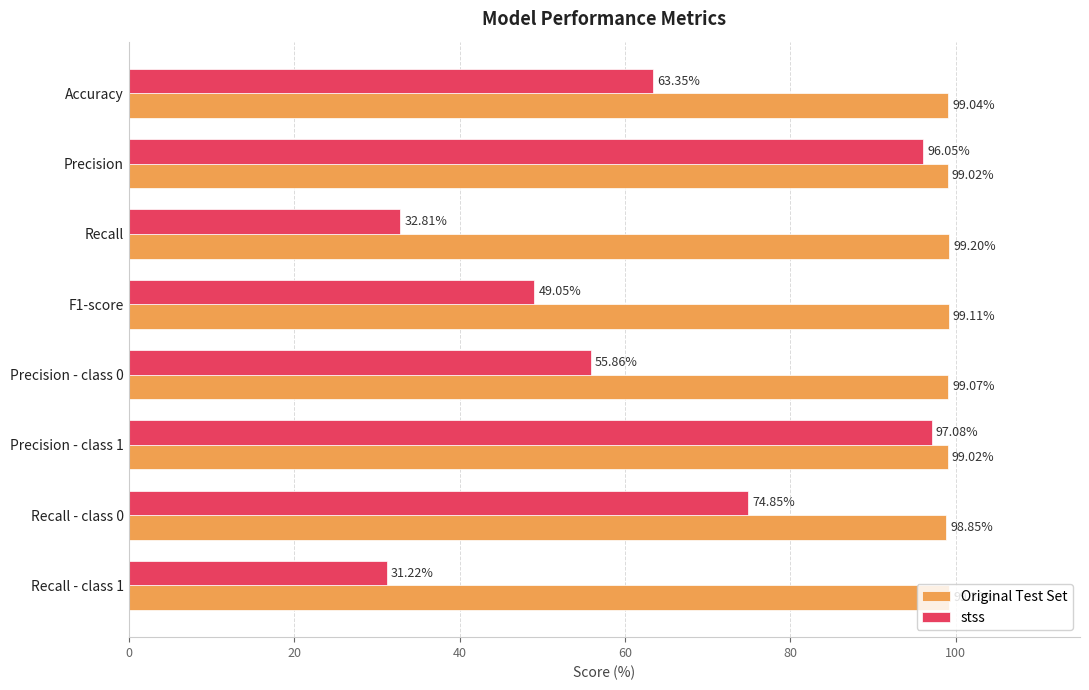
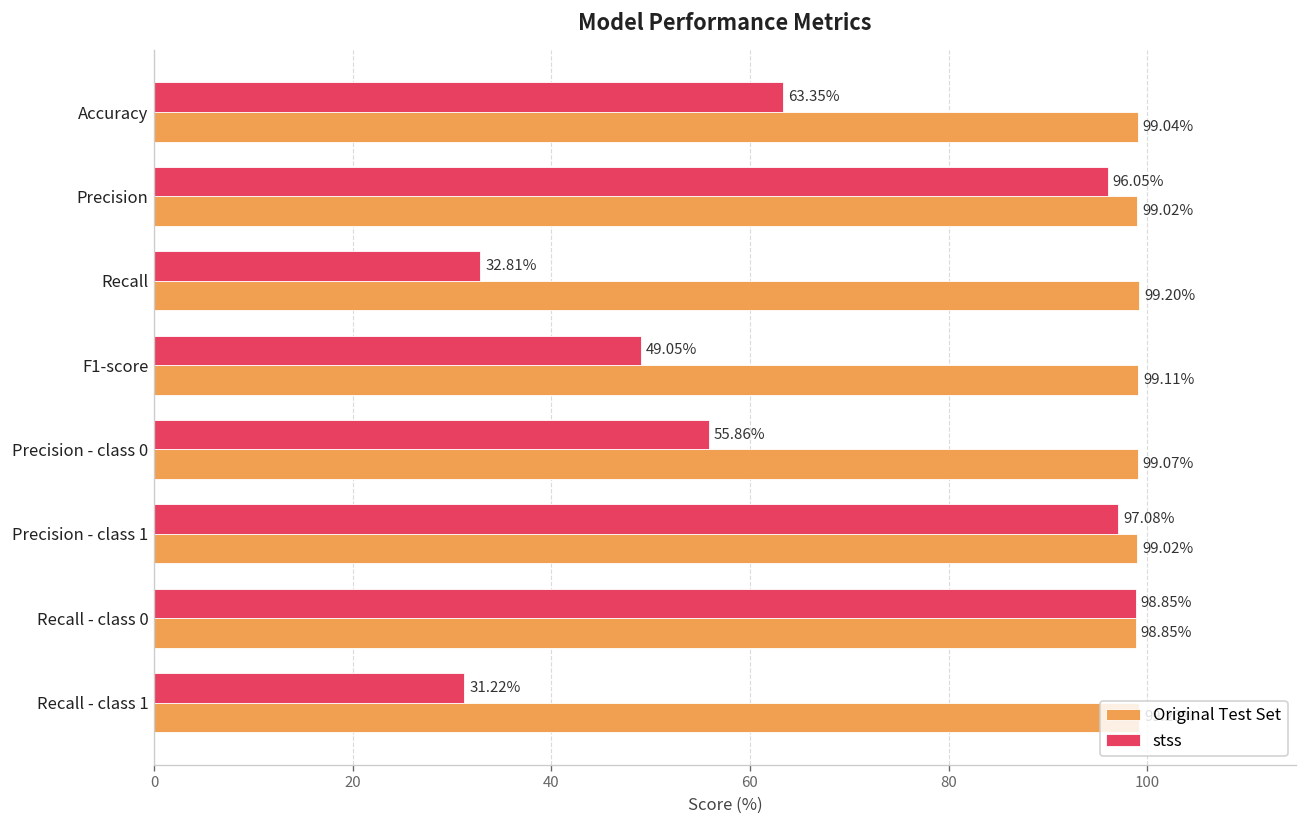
  {
    "Original Test Set": {
      "Accuracy": "99.04%",
      "Precision": "99.02%",
      "Recall": "99.20%",
      "F1-score": "99.11%",
      "Precision - class 0": "99.07%",
      "Precision - class 1": "99.02%",
      "Recall - class 0": "98.85%"
    },
    "stss": {
      "Accuracy": "63.35%",
      "Precision": "96.05%",
      "Recall": "32.81%",
      "F1-score": "49.05%",
      "Precision - class 0": "55.86%",
      "Precision - class 1": "97.08%",
-     "Recall - class 0": "74.85%",
+     "Recall - class 0": "98.85%",
      "Recall - class 1": "31.22%"
    }
  }
